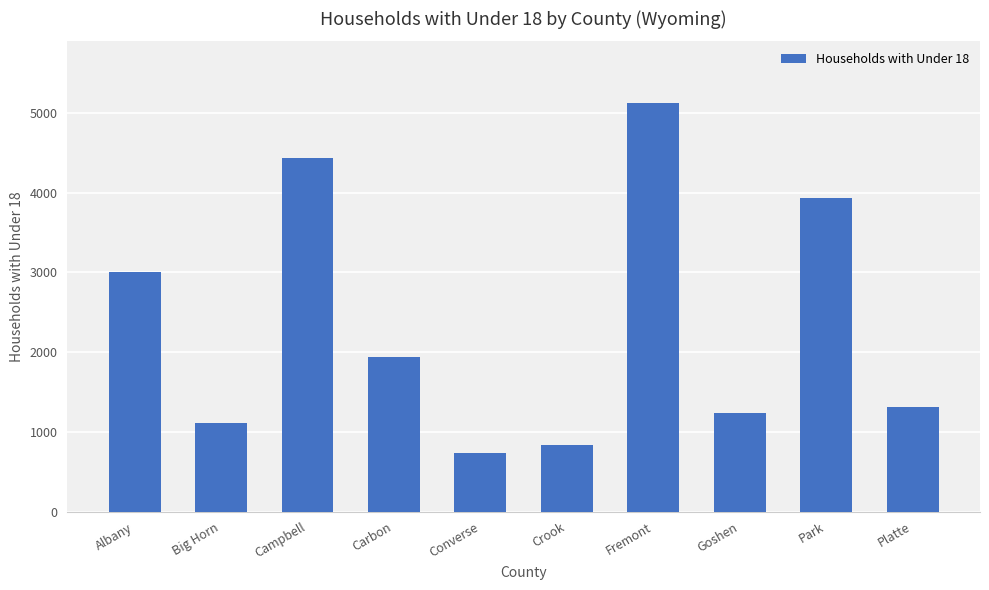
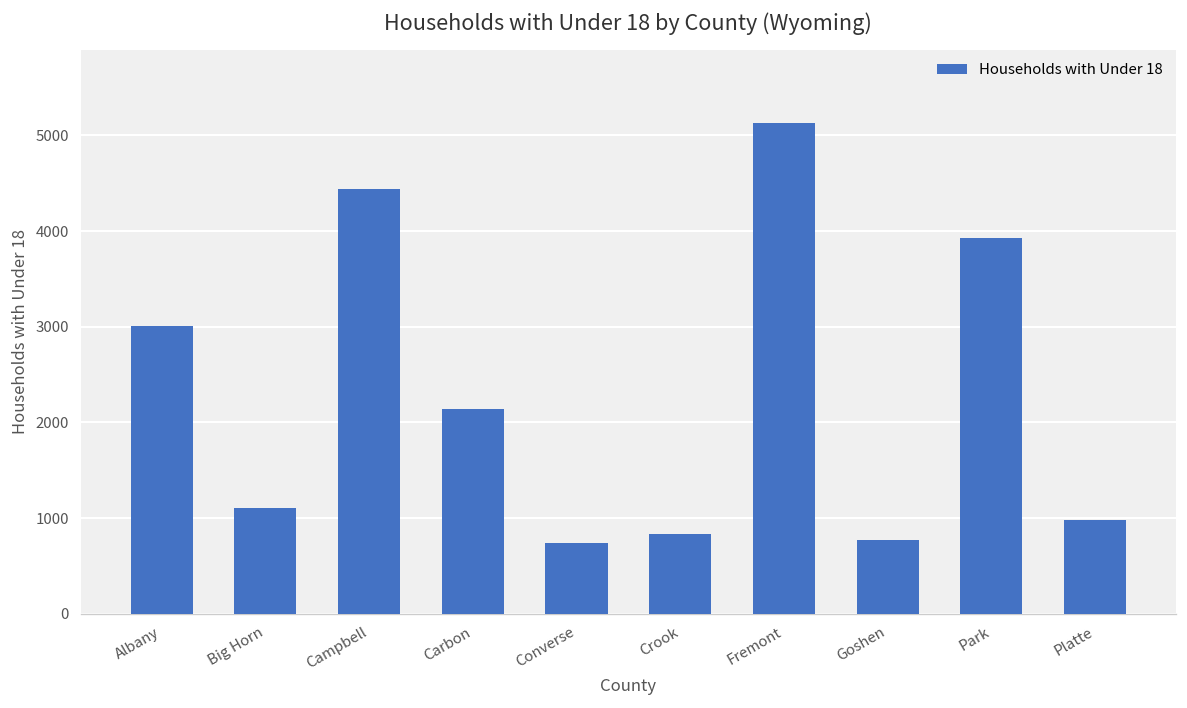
  {
    "Albany": 3000,
    "Big Horn": 1100,
    "Campbell": 4400,
-   "Carbon": 1900,
+   "Carbon": 2100,
    "Converse": 700,
    "Crook": 800,
    "Fremont": 5100,
-   "Goshen": 1200,
+   "Goshen": 800,
    "Park": 3900,
-   "Platte": 1300
+   "Platte": 1000
  }
